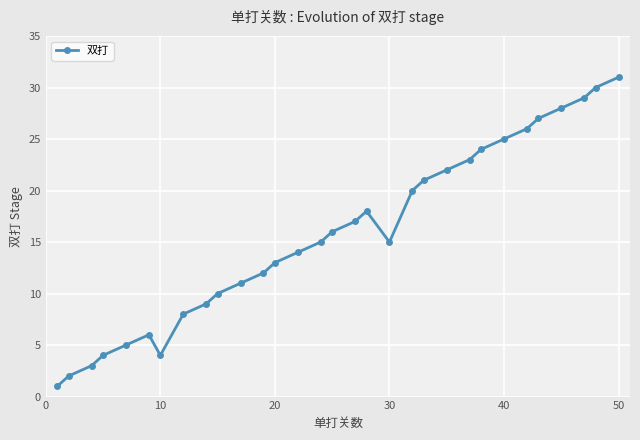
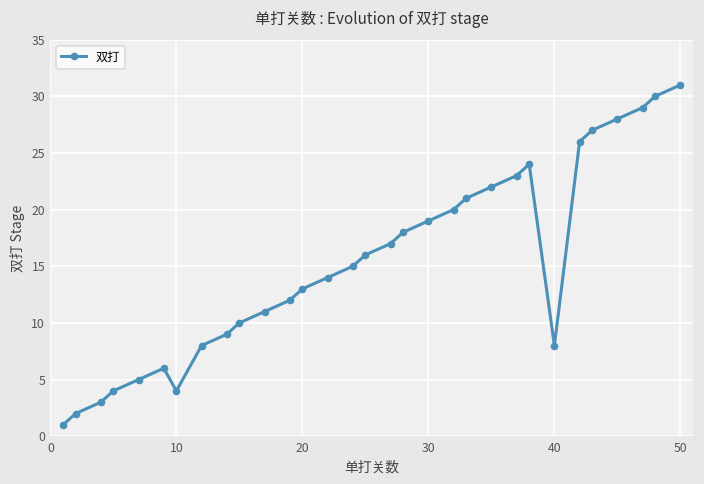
  {
    "10": 4,
    "20": 13,
-   "30": 15,
-   "40": 25,
+   "30": 19,
+   "40": 8,
    "50": 31
  }
